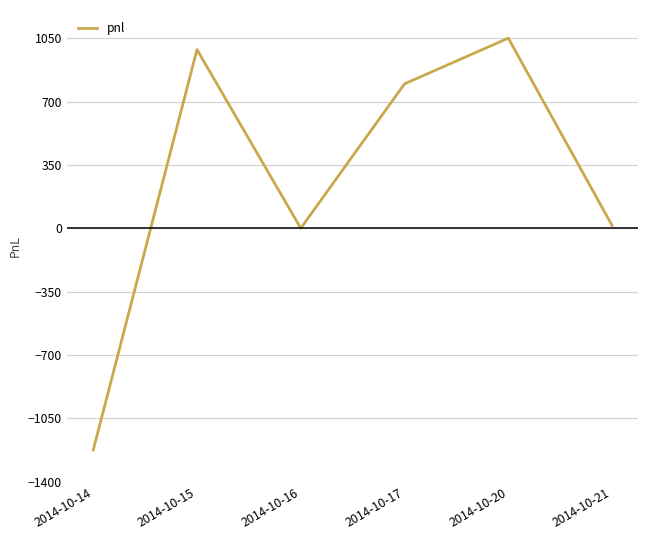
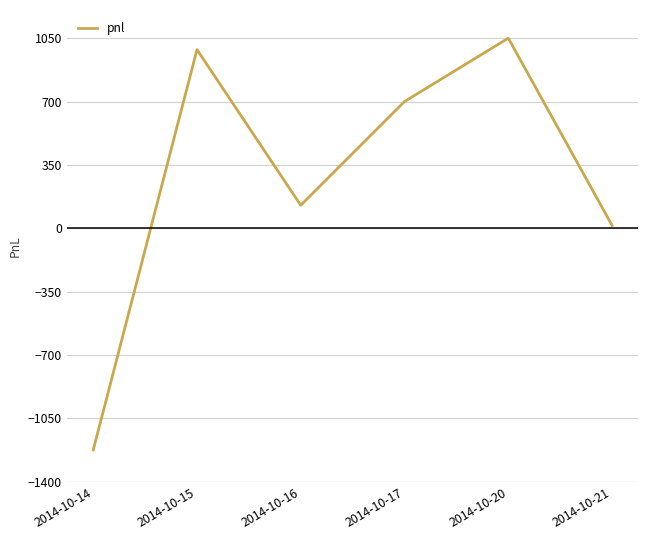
  {
    "2014-10-14": -1230,
    "2014-10-15": 990,
-   "2014-10-16": 0,
-   "2014-10-17": 800,
+   "2014-10-16": 130,
+   "2014-10-17": 700,
    "2014-10-20": 1050,
    "2014-10-21": 20
  }
